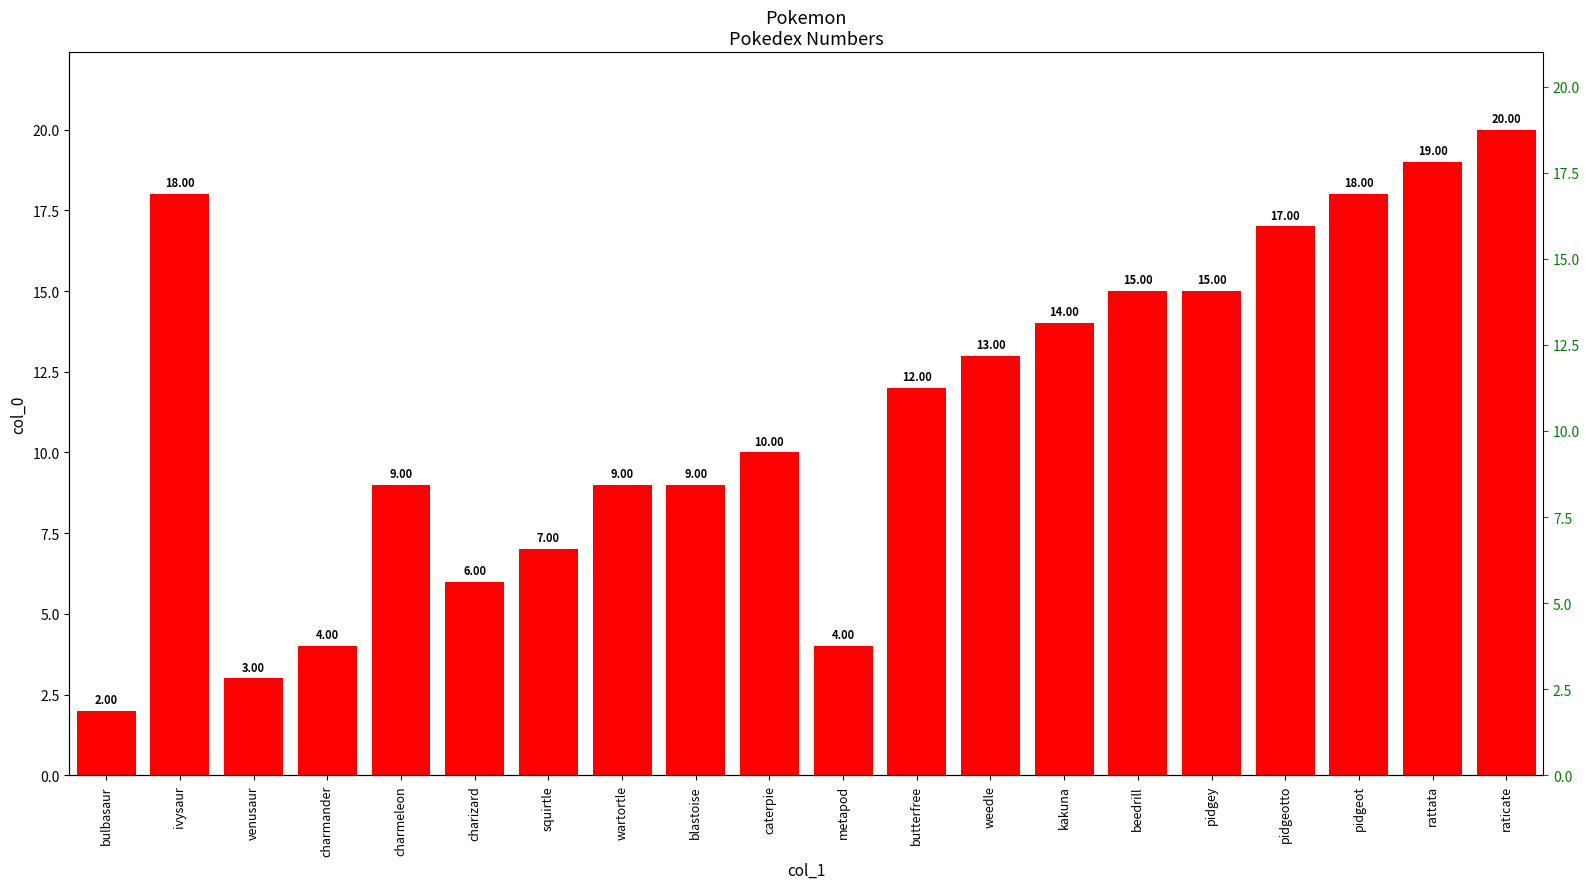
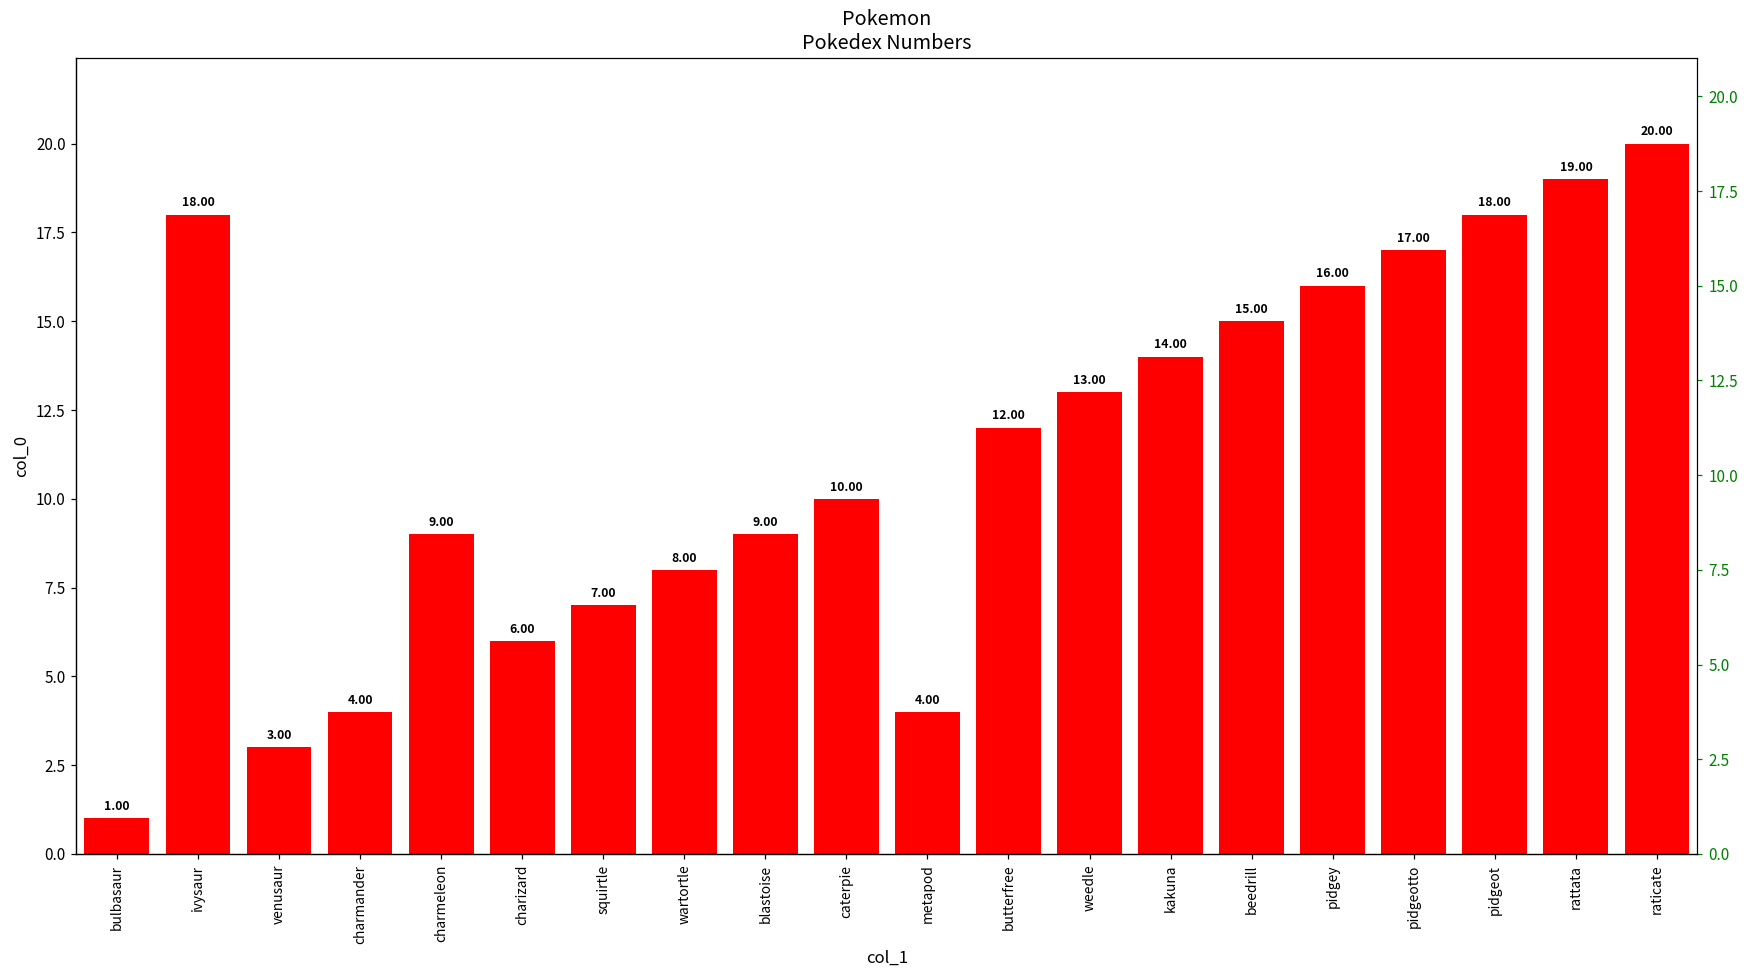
  {
-   "bulbasaur": 2.00,
+   "bulbasaur": 1.00,
    "ivysaur": 18.00,
    "venusaur": 3.00,
    "charmander": 4.00,
    "charmeleon": 9.00,
    "charizard": 6.00,
    "squirtle": 7.00,
-   "wartortle": 9.00,
+   "wartortle": 8.00,
    "blastoise": 9.00,
    "caterpie": 10.00,
    "metapod": 4.00,
    "butterfree": 12.00,
    "weedle": 13.00,
    "kakuna": 14.00,
    "beedrill": 15.00,
-   "pidgey": 15.00,
+   "pidgey": 16.00,
    "pidgeotto": 17.00,
    "pidgeot": 18.00,
    "rattata": 19.00,
    "raticate": 20.00
  }
